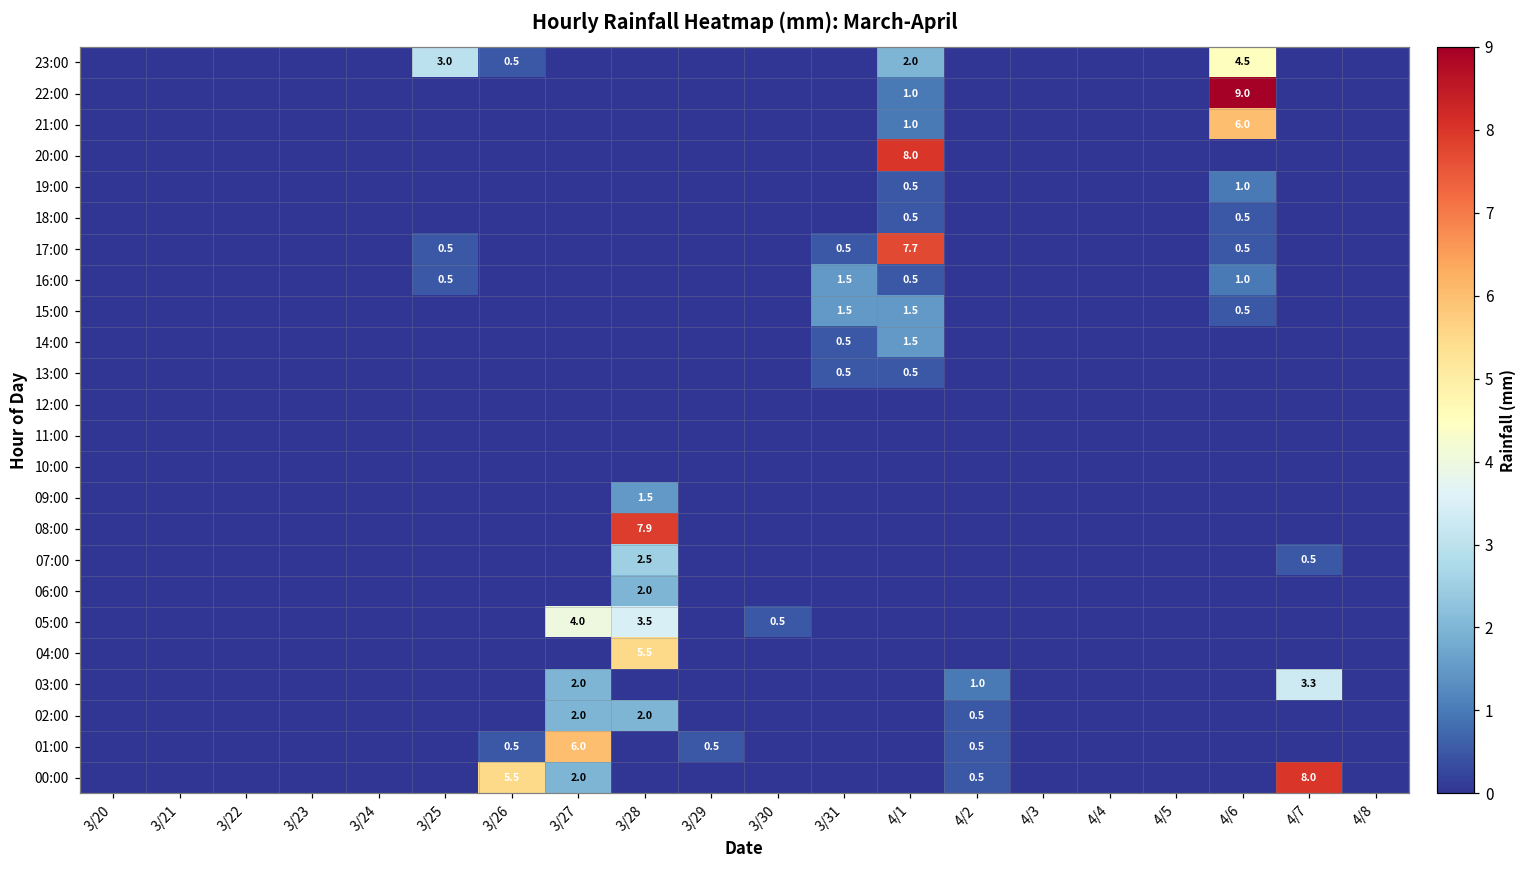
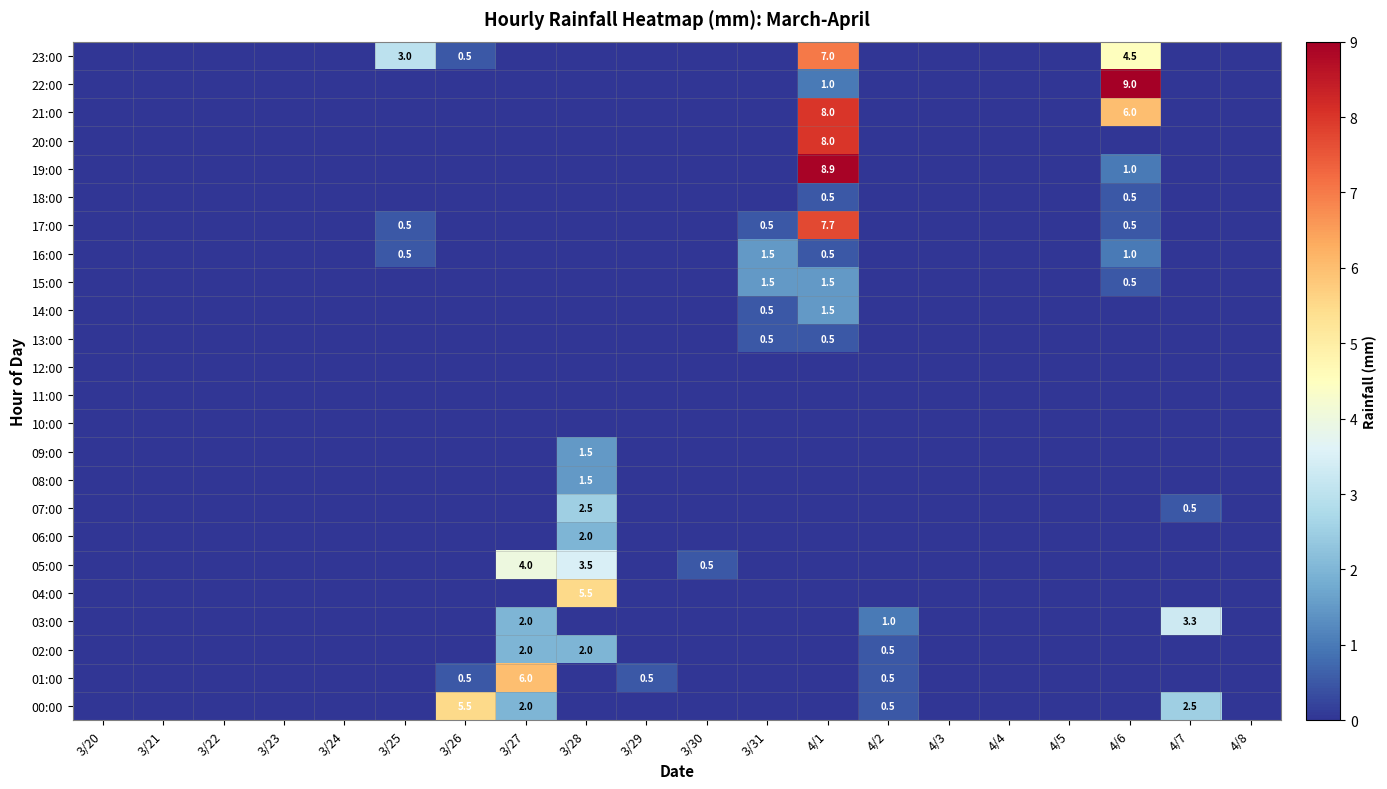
  {
    "23:00": {
      "3/25": 3.0,
      "3/26": 0.5,
-     "4/1": 2.0,
+     "4/1": 7.0,
      "4/6": 4.5
    },
    "22:00": {
      "4/1": 1.0,
      "4/6": 9.0
    },
    "21:00": {
-     "4/1": 1.0,
+     "4/1": 8.0,
      "4/6": 6.0
    },
    "20:00": {
      "4/1": 8.0
    },
    "19:00": {
-     "4/1": 0.5,
+     "4/1": 8.9,
      "4/6": 1.0
    },
    "18:00": {
      "4/1": 0.5,
      "4/6": 0.5
    },
    "17:00": {
      "3/25": 0.5,
      "3/31": 0.5,
      "4/1": 7.7,
      "4/6": 0.5
    },
    "16:00": {
      "3/25": 0.5,
      "3/31": 1.5,
      "4/1": 0.5,
      "4/6": 1.0
    },
    "15:00": {
      "3/31": 1.5,
      "4/1": 1.5,
      "4/6": 0.5
    },
    "14:00": {
      "3/31": 0.5,
      "4/1": 1.5
    },
    "13:00": {
      "3/31": 0.5,
      "4/1": 0.5
    },
    "09:00": {
      "3/28": 1.5
    },
    "08:00": {
-     "3/28": 7.9
+     "3/28": 1.5
    },
    "07:00": {
      "3/28": 2.5,
      "4/7": 0.5
    },
    "06:00": {
      "3/28": 2.0
    },
    "05:00": {
      "3/27": 4.0,
      "3/28": 3.5,
      "3/30": 0.5
    },
    "04:00": {
      "3/28": 5.5
    },
    "03:00": {
      "3/27": 2.0,
      "4/2": 1.0,
      "4/7": 3.3
    },
    "02:00": {
      "3/27": 2.0,
      "3/28": 2.0,
      "4/2": 0.5
    },
    "01:00": {
      "3/26": 0.5,
      "3/27": 6.0,
      "3/29": 0.5,
      "4/2": 0.5
    },
    "00:00": {
      "3/26": 5.5,
      "3/27": 2.0,
      "4/2": 0.5,
-     "4/7": 8.0
+     "4/7": 2.5
    }
  }
